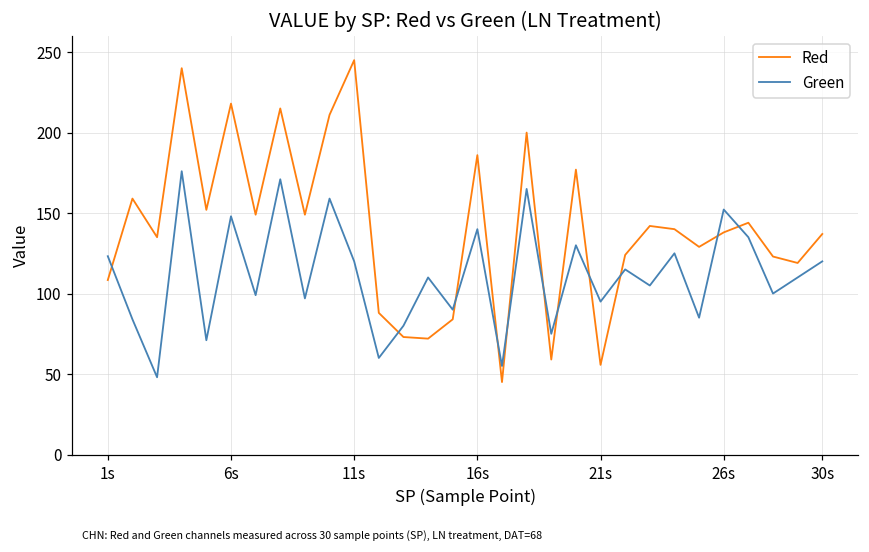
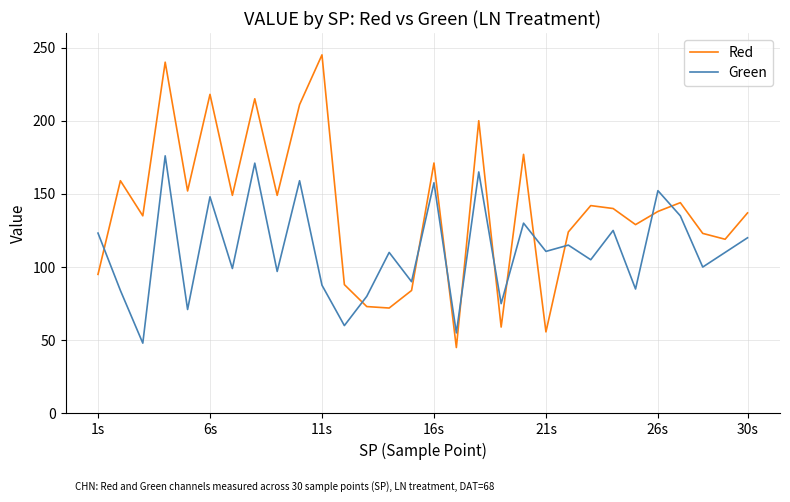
  {
    "Red": {
-     "1s": 108,
+     "1s": 95,
      "6s": 218,
      "11s": 245,
-     "16s": 186,
+     "16s": 171,
      "21s": 56,
      "26s": 138,
      "30s": 137
    },
    "Green": {
      "1s": 123,
      "6s": 148,
-     "11s": 120,
-     "16s": 140,
-     "21s": 95,
+     "11s": 88,
+     "16s": 158,
+     "21s": 111,
      "26s": 152,
      "30s": 120
    }
  }
